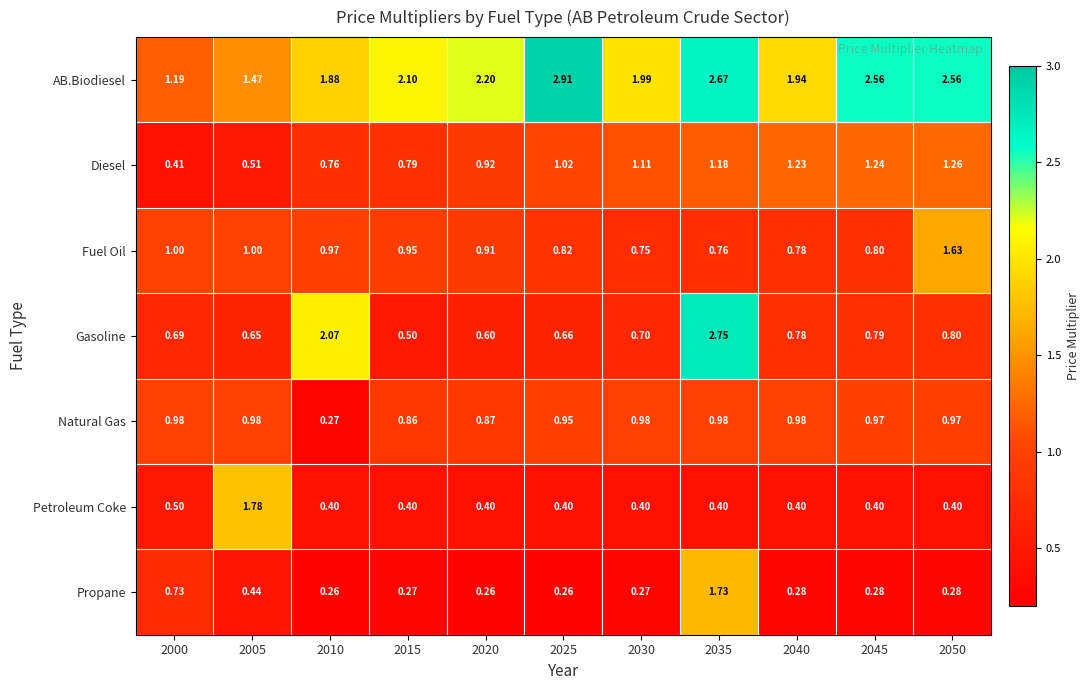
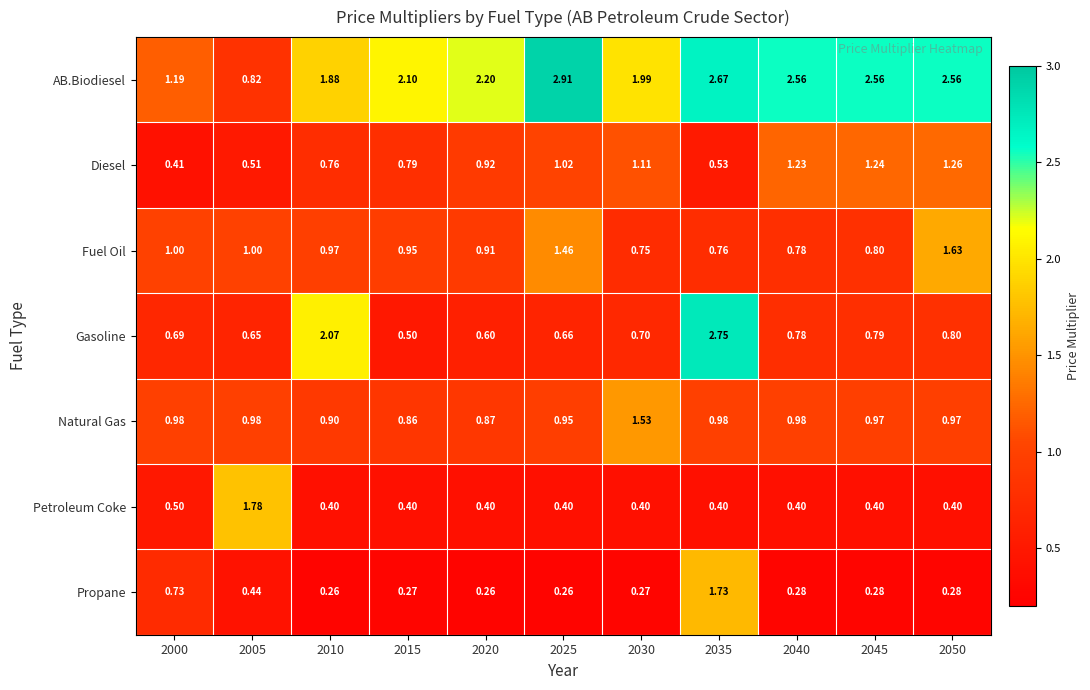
  {
    "AB.Biodiesel": {
      "2000": 1.19,
-     "2005": 1.47,
+     "2005": 0.82,
      "2010": 1.88,
      "2015": 2.10,
      "2020": 2.20,
      "2025": 2.91,
      "2030": 1.99,
      "2035": 2.67,
-     "2040": 1.94,
+     "2040": 2.56,
      "2050": 2.56
    },
    "Diesel": {
      "2000": 0.41,
      "2005": 0.51,
      "2010": 0.76,
      "2015": 0.79,
      "2020": 0.92,
      "2025": 1.02,
      "2030": 1.11,
-     "2035": 1.18,
+     "2035": 0.53,
      "2040": 1.23,
      "2045": 1.24,
      "2050": 1.26
    },
    "Fuel Oil": {
      "2000": 1.00,
      "2005": 1.00,
      "2010": 0.97,
      "2015": 0.95,
      "2020": 0.91,
-     "2025": 0.82,
+     "2025": 1.46,
      "2030": 0.75,
      "2035": 0.76,
      "2040": 0.78,
      "2045": 0.80,
      "2050": 1.63
    },
    "Gasoline": {
      "2000": 0.69,
      "2005": 0.65,
      "2010": 2.07,
      "2015": 0.50,
      "2020": 0.60,
      "2025": 0.66,
      "2030": 0.70,
      "2035": 2.75,
      "2040": 0.78,
      "2045": 0.79,
      "2050": 0.80
    },
    "Natural Gas": {
      "2000": 0.98,
      "2005": 0.98,
-     "2010": 0.27,
+     "2010": 0.90,
      "2015": 0.86,
      "2020": 0.87,
      "2025": 0.95,
-     "2030": 0.98,
+     "2030": 1.53,
      "2035": 0.98,
      "2040": 0.98,
      "2045": 0.97,
      "2050": 0.97
    },
    "Petroleum Coke": {
      "2000": 0.50,
      "2005": 1.78,
      "2010": 0.40,
      "2015": 0.40,
      "2020": 0.40,
      "2025": 0.40,
      "2030": 0.40,
      "2035": 0.40,
      "2040": 0.40,
      "2045": 0.40,
      "2050": 0.40
    },
    "Propane": {
      "2000": 0.73,
      "2005": 0.44,
      "2010": 0.26,
      "2015": 0.27,
      "2020": 0.26,
      "2025": 0.26,
      "2030": 0.27,
      "2035": 1.73,
      "2040": 0.28,
      "2045": 0.28,
      "2050": 0.28
    }
  }
